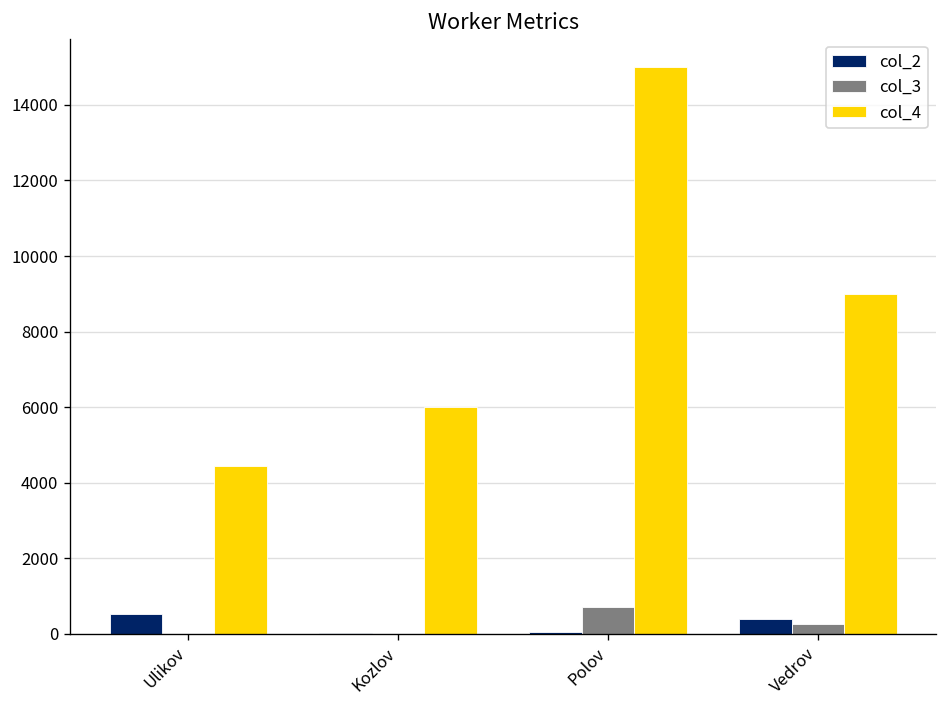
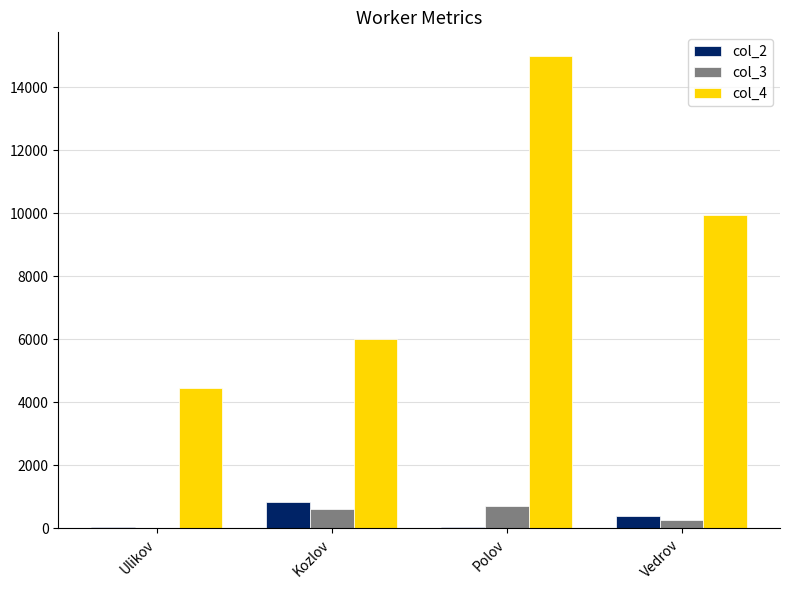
  {
    "col_2": {
-     "Ulikov": 500,
-     "Kozlov": 0,
+     "Ulikov": 0,
+     "Kozlov": 800,
      "Vedrov": 400
    },
    "col_3": {
-     "Kozlov": 0,
+     "Kozlov": 600,
      "Polov": 700,
      "Vedrov": 300
    },
    "col_4": {
      "Ulikov": 4400,
      "Kozlov": 6000,
      "Polov": 15000,
-     "Vedrov": 9000
+     "Vedrov": 10000
    }
  }
